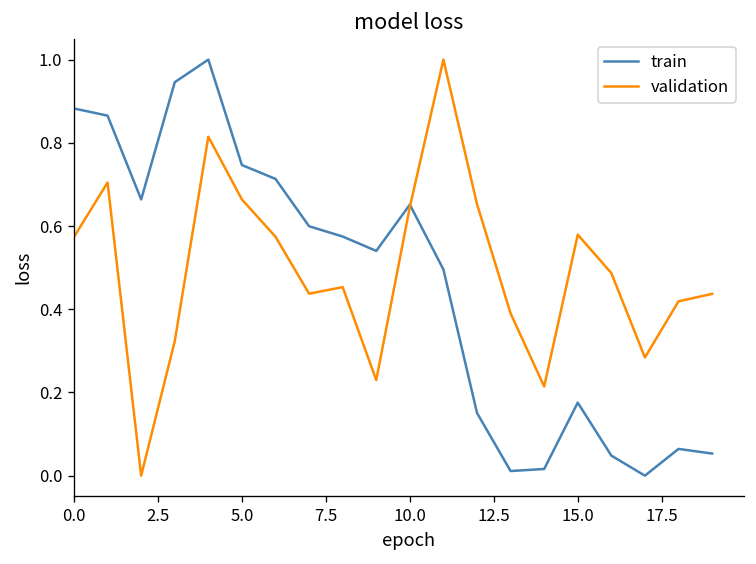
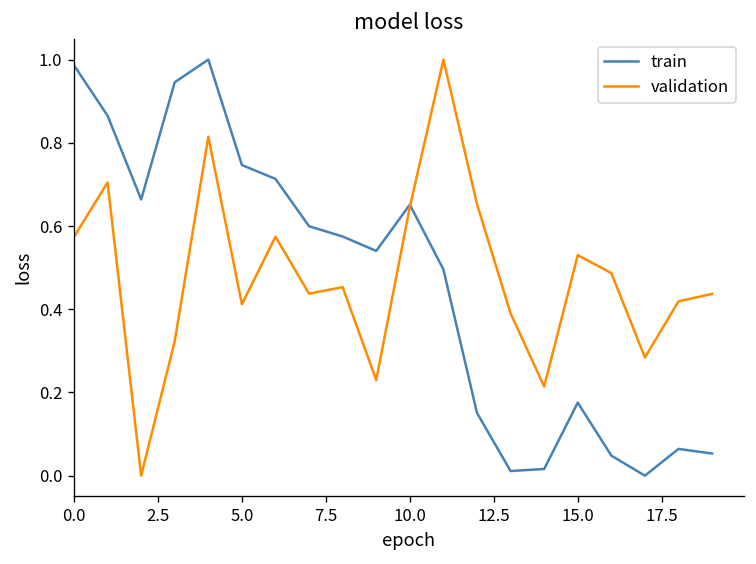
  {
    "train": {
-     "0.0": 0.88,
+     "0.0": 0.99,
      "5.0": 0.75,
      "15.0": 0.18
    },
    "validation": {
      "0.0": 0.57,
-     "5.0": 0.66,
-     "15.0": 0.58
+     "5.0": 0.41,
+     "15.0": 0.53
    }
  }
